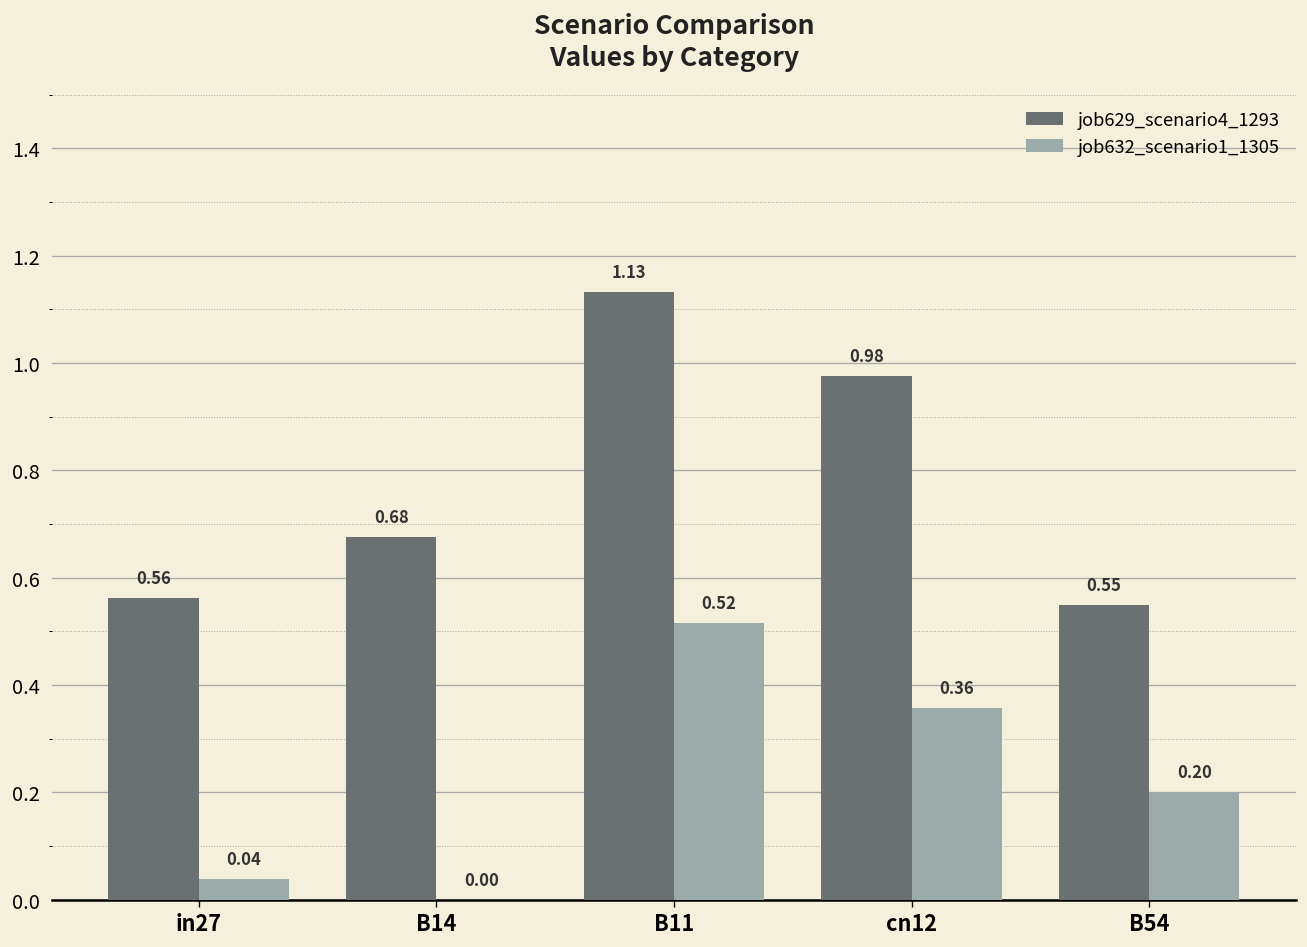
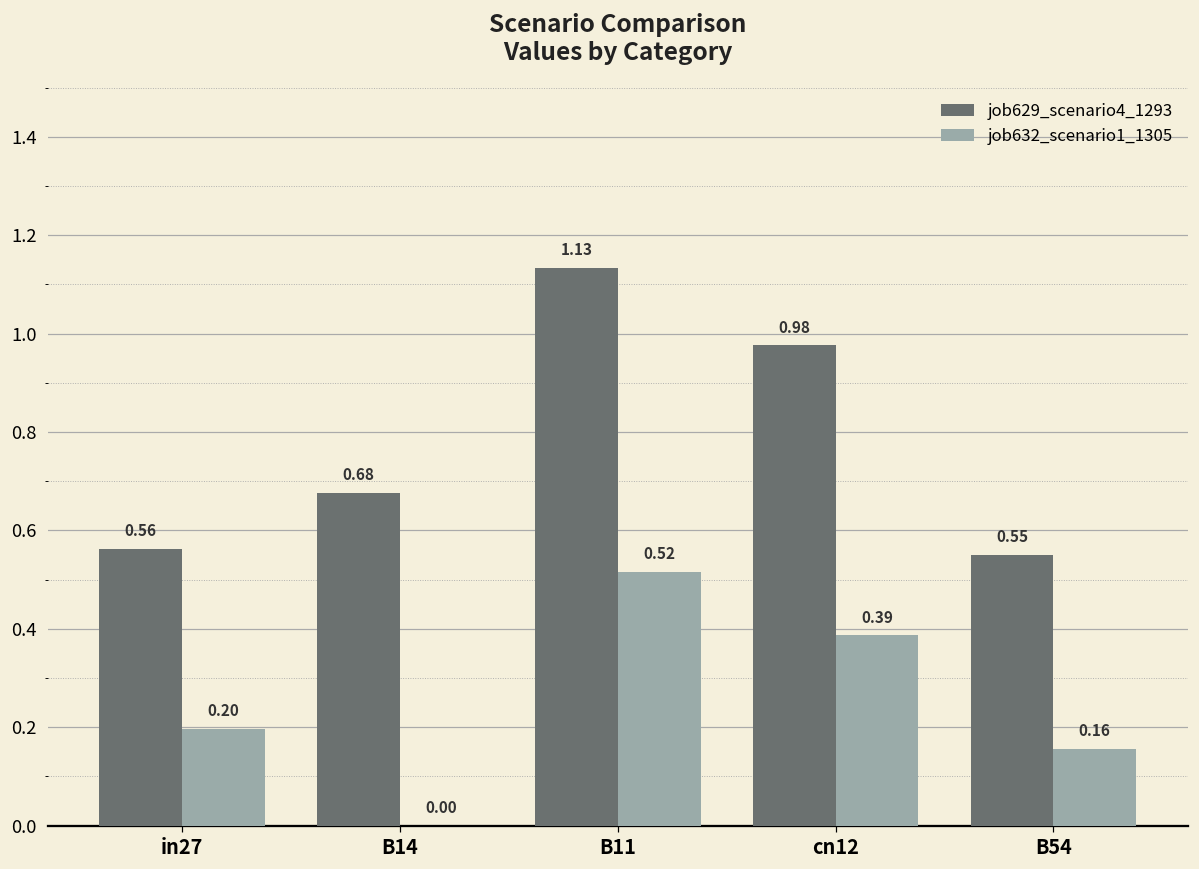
  {
    "job629_scenario4_1293": {
      "in27": 0.56,
      "B14": 0.68,
      "B11": 1.13,
      "cn12": 0.98,
      "B54": 0.55
    },
    "job632_scenario1_1305": {
-     "in27": 0.04,
+     "in27": 0.20,
      "B14": 0.00,
      "B11": 0.52,
-     "cn12": 0.36,
-     "B54": 0.20
+     "cn12": 0.39,
+     "B54": 0.16
    }
  }
